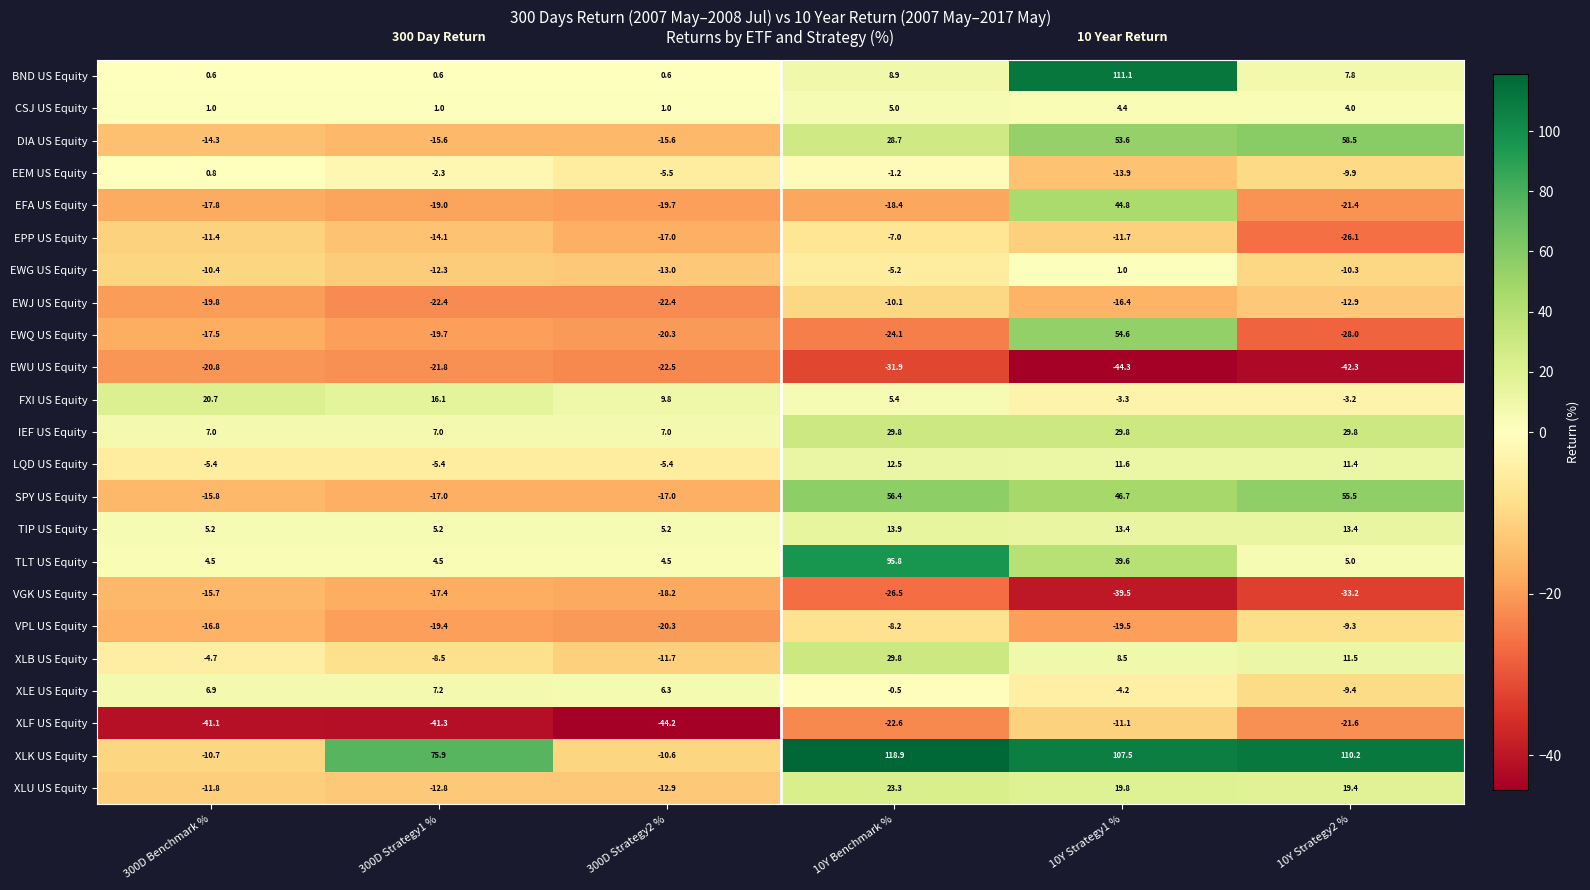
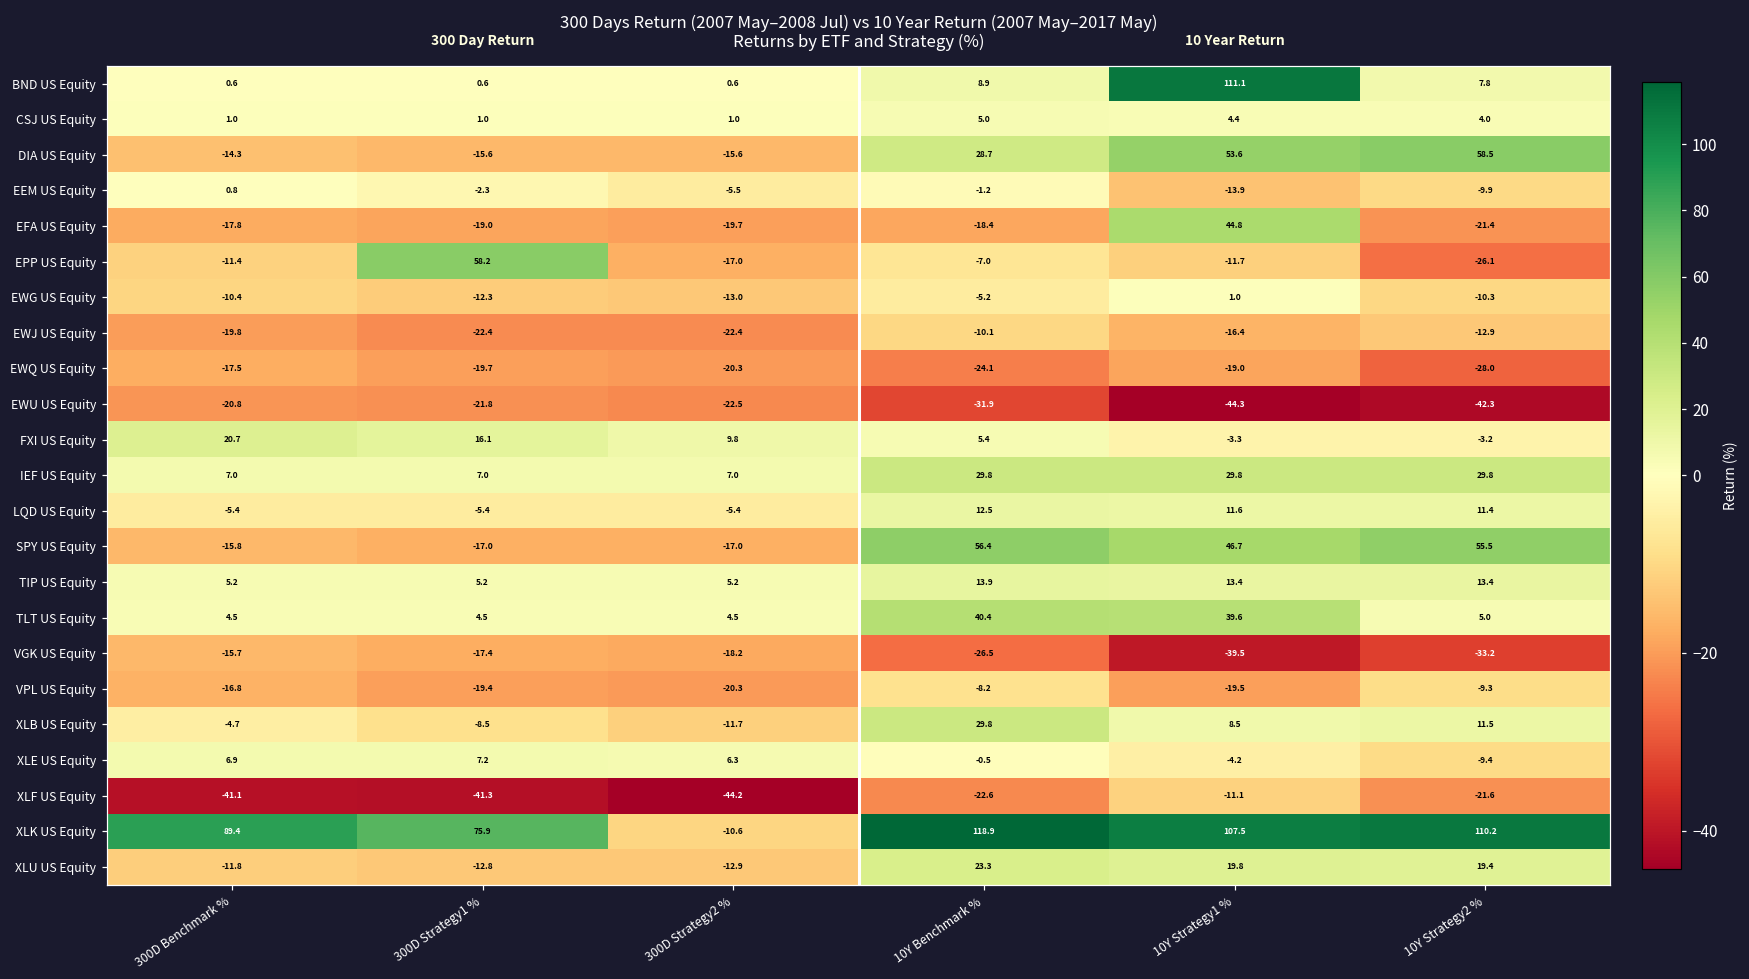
  {
    "BND US Equity": {
      "300D Benchmark %": 0.6,
      "300D Strategy1 %": 0.6,
      "300D Strategy2 %": 0.6,
      "10Y Benchmark %": 8.9,
      "10Y Strategy1 %": 111.1,
      "10Y Strategy2 %": 7.8
    },
    "CSJ US Equity": {
      "300D Benchmark %": 1.0,
      "300D Strategy1 %": 1.0,
      "300D Strategy2 %": 1.0,
      "10Y Benchmark %": 5.0,
      "10Y Strategy1 %": 4.4,
      "10Y Strategy2 %": 4.0
    },
    "DIA US Equity": {
      "300D Benchmark %": -14.3,
      "300D Strategy1 %": -15.6,
      "300D Strategy2 %": -15.6,
      "10Y Benchmark %": 28.7,
      "10Y Strategy1 %": 53.6,
      "10Y Strategy2 %": 58.5
    },
    "EEM US Equity": {
      "300D Benchmark %": 0.8,
      "300D Strategy1 %": -2.3,
      "300D Strategy2 %": -5.5,
      "10Y Benchmark %": -1.2,
      "10Y Strategy1 %": -13.9,
      "10Y Strategy2 %": -9.9
    },
    "EFA US Equity": {
      "300D Benchmark %": -17.8,
      "300D Strategy1 %": -19.0,
      "300D Strategy2 %": -19.7,
      "10Y Benchmark %": -18.4,
      "10Y Strategy1 %": 44.8,
      "10Y Strategy2 %": -21.4
    },
    "EPP US Equity": {
      "300D Benchmark %": -11.4,
-     "300D Strategy1 %": -14.1,
+     "300D Strategy1 %": 58.2,
      "300D Strategy2 %": -17.0,
      "10Y Benchmark %": -7.0,
      "10Y Strategy1 %": -11.7,
      "10Y Strategy2 %": -26.1
    },
    "EWG US Equity": {
      "300D Benchmark %": -10.4,
      "300D Strategy1 %": -12.3,
      "300D Strategy2 %": -13.0,
      "10Y Benchmark %": -5.2,
      "10Y Strategy1 %": 1.0,
      "10Y Strategy2 %": -10.3
    },
    "EWJ US Equity": {
      "300D Benchmark %": -19.8,
      "300D Strategy1 %": -22.4,
      "300D Strategy2 %": -22.4,
      "10Y Benchmark %": -10.1,
      "10Y Strategy1 %": -16.4,
      "10Y Strategy2 %": -12.9
    },
    "EWQ US Equity": {
      "300D Benchmark %": -17.5,
      "300D Strategy1 %": -19.7,
      "300D Strategy2 %": -20.3,
      "10Y Benchmark %": -24.1,
-     "10Y Strategy1 %": 54.6,
+     "10Y Strategy1 %": -19.0,
      "10Y Strategy2 %": -28.0
    },
    "EWU US Equity": {
      "300D Benchmark %": -20.8,
      "300D Strategy1 %": -21.8,
      "300D Strategy2 %": -22.5,
      "10Y Benchmark %": -31.9,
      "10Y Strategy1 %": -44.3,
      "10Y Strategy2 %": -42.3
    },
    "FXI US Equity": {
      "300D Benchmark %": 20.7,
      "300D Strategy1 %": 16.1,
      "300D Strategy2 %": 9.8,
      "10Y Benchmark %": 5.4,
      "10Y Strategy1 %": -3.3,
      "10Y Strategy2 %": -3.2
    },
    "IEF US Equity": {
      "300D Benchmark %": 7.0,
      "300D Strategy1 %": 7.0,
      "300D Strategy2 %": 7.0,
      "10Y Benchmark %": 29.8,
      "10Y Strategy1 %": 29.8,
      "10Y Strategy2 %": 29.8
    },
    "LQD US Equity": {
      "300D Benchmark %": -5.4,
      "300D Strategy1 %": -5.4,
      "300D Strategy2 %": -5.4,
      "10Y Benchmark %": 12.5,
      "10Y Strategy1 %": 11.6,
      "10Y Strategy2 %": 11.4
    },
    "SPY US Equity": {
      "300D Benchmark %": -15.8,
      "300D Strategy1 %": -17.0,
      "300D Strategy2 %": -17.0,
      "10Y Benchmark %": 56.4,
      "10Y Strategy1 %": 46.7,
      "10Y Strategy2 %": 55.5
    },
    "TIP US Equity": {
      "300D Benchmark %": 5.2,
      "300D Strategy1 %": 5.2,
      "300D Strategy2 %": 5.2,
      "10Y Benchmark %": 13.9,
      "10Y Strategy1 %": 13.4,
      "10Y Strategy2 %": 13.4
    },
    "TLT US Equity": {
      "300D Benchmark %": 4.5,
      "300D Strategy1 %": 4.5,
      "300D Strategy2 %": 4.5,
-     "10Y Benchmark %": 95.8,
+     "10Y Benchmark %": 40.4,
      "10Y Strategy1 %": 39.6,
      "10Y Strategy2 %": 5.0
    },
    "VGK US Equity": {
      "300D Benchmark %": -15.7,
      "300D Strategy1 %": -17.4,
      "300D Strategy2 %": -18.2,
      "10Y Benchmark %": -26.5,
      "10Y Strategy1 %": -39.5,
      "10Y Strategy2 %": -33.2
    },
    "VPL US Equity": {
      "300D Benchmark %": -16.8,
      "300D Strategy1 %": -19.4,
      "300D Strategy2 %": -20.3,
      "10Y Benchmark %": -8.2,
      "10Y Strategy1 %": -19.5,
      "10Y Strategy2 %": -9.3
    },
    "XLB US Equity": {
      "300D Benchmark %": -4.7,
      "300D Strategy1 %": -8.5,
      "300D Strategy2 %": -11.7,
      "10Y Benchmark %": 29.8,
      "10Y Strategy1 %": 8.5,
      "10Y Strategy2 %": 11.5
    },
    "XLE US Equity": {
      "300D Benchmark %": 6.9,
      "300D Strategy1 %": 7.2,
      "300D Strategy2 %": 6.3,
      "10Y Benchmark %": -0.5,
      "10Y Strategy1 %": -4.2,
      "10Y Strategy2 %": -9.4
    },
    "XLF US Equity": {
      "300D Benchmark %": -41.1,
      "300D Strategy1 %": -41.3,
      "300D Strategy2 %": -44.2,
      "10Y Benchmark %": -22.6,
      "10Y Strategy1 %": -11.1,
      "10Y Strategy2 %": -21.6
    },
    "XLK US Equity": {
-     "300D Benchmark %": -10.7,
+     "300D Benchmark %": 89.4,
      "300D Strategy1 %": 75.9,
      "300D Strategy2 %": -10.6,
      "10Y Benchmark %": 118.9,
      "10Y Strategy1 %": 107.5,
      "10Y Strategy2 %": 110.2
    },
    "XLU US Equity": {
      "300D Benchmark %": -11.8,
      "300D Strategy1 %": -12.8,
      "300D Strategy2 %": -12.9,
      "10Y Benchmark %": 23.3,
      "10Y Strategy1 %": 19.8,
      "10Y Strategy2 %": 19.4
    }
  }
